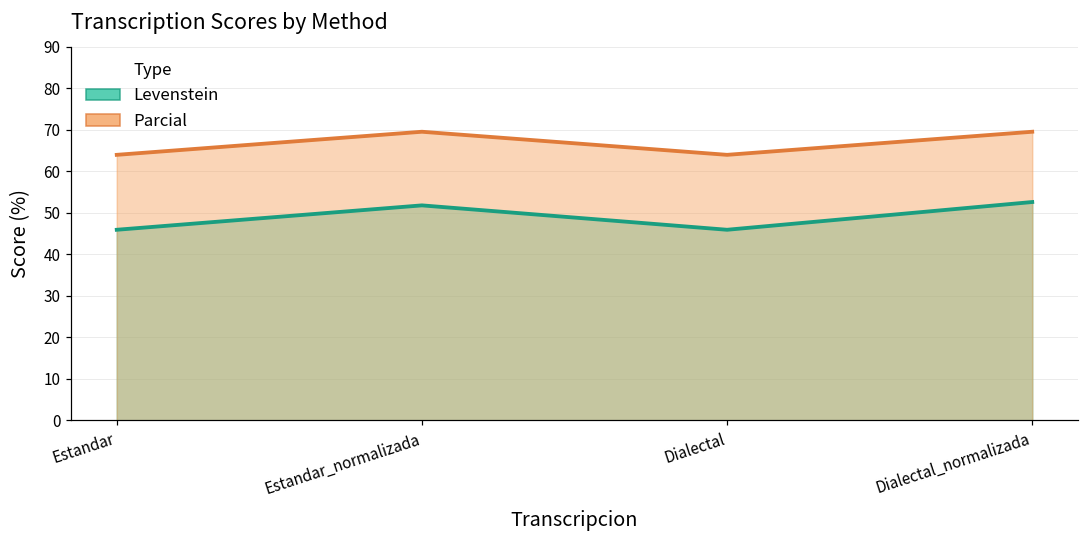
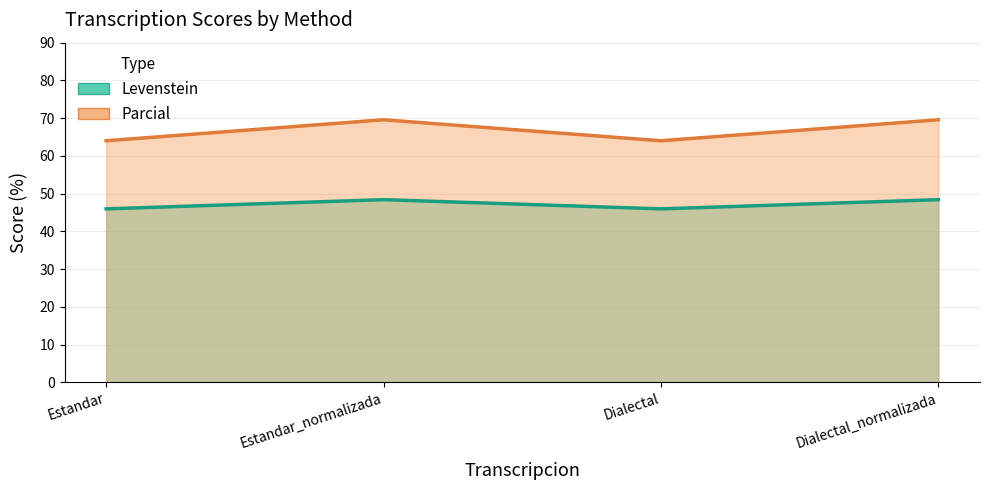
  {
    "Levenstein": {
      "Estandar": 46,
-     "Estandar_normalizada": 52,
+     "Estandar_normalizada": 48,
      "Dialectal": 46,
-     "Dialectal_normalizada": 53
+     "Dialectal_normalizada": 48
    },
    "Parcial": {
      "Estandar": 64,
      "Estandar_normalizada": 70,
      "Dialectal": 64,
      "Dialectal_normalizada": 70
    }
  }
